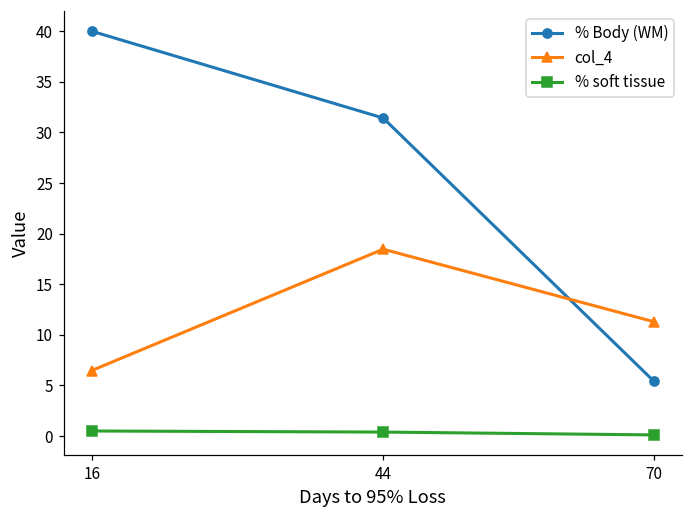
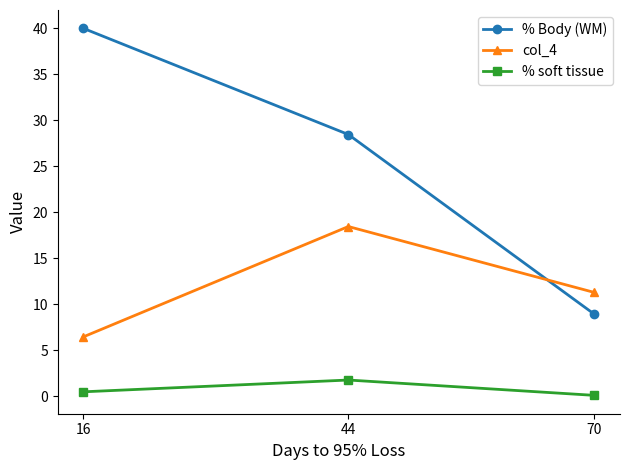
  {
    "% Body (WM)": {
      "16": 40,
-     "44": 31,
-     "70": 5
+     "44": 28,
+     "70": 9
    },
    "col_4": {
      "16": 6,
      "44": 18,
      "70": 11
    },
    "% soft tissue": {
      "16": 0,
-     "44": 0,
+     "44": 2,
      "70": 0
    }
  }
